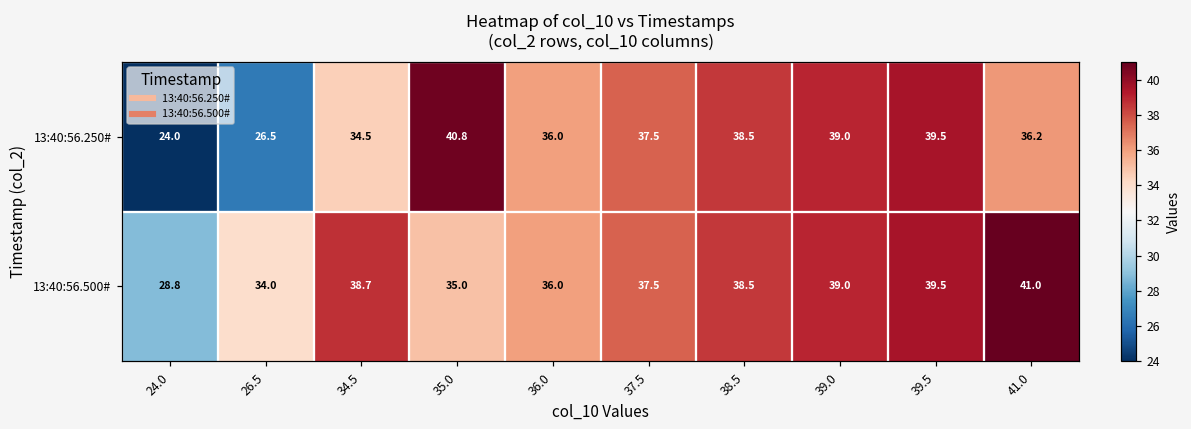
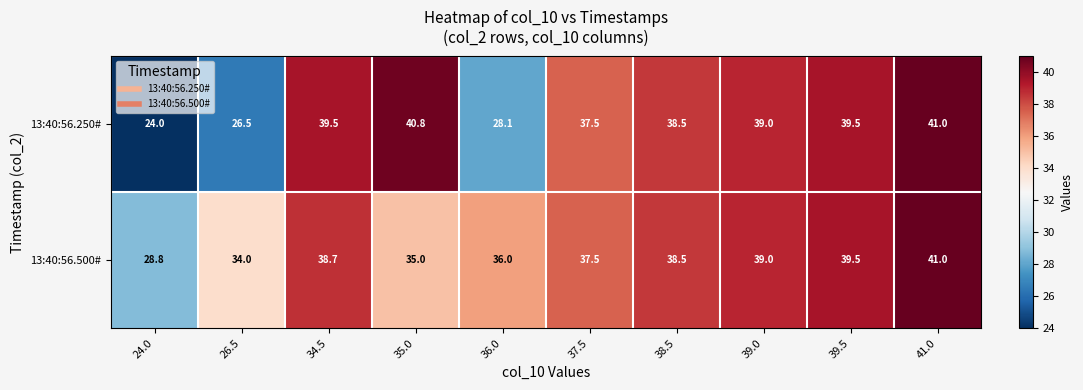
  {
    "13:40:56.250#": {
      "24.0": 24.0,
      "26.5": 26.5,
-     "34.5": 34.5,
+     "34.5": 39.5,
      "35.0": 40.8,
-     "36.0": 36.0,
+     "36.0": 28.1,
      "37.5": 37.5,
      "38.5": 38.5,
      "39.0": 39.0,
      "39.5": 39.5,
-     "41.0": 36.2
+     "41.0": 41.0
    },
    "13:40:56.500#": {
      "24.0": 28.8,
      "26.5": 34.0,
      "34.5": 38.7,
      "35.0": 35.0,
      "36.0": 36.0,
      "37.5": 37.5,
      "38.5": 38.5,
      "39.0": 39.0,
      "39.5": 39.5,
      "41.0": 41.0
    }
  }
